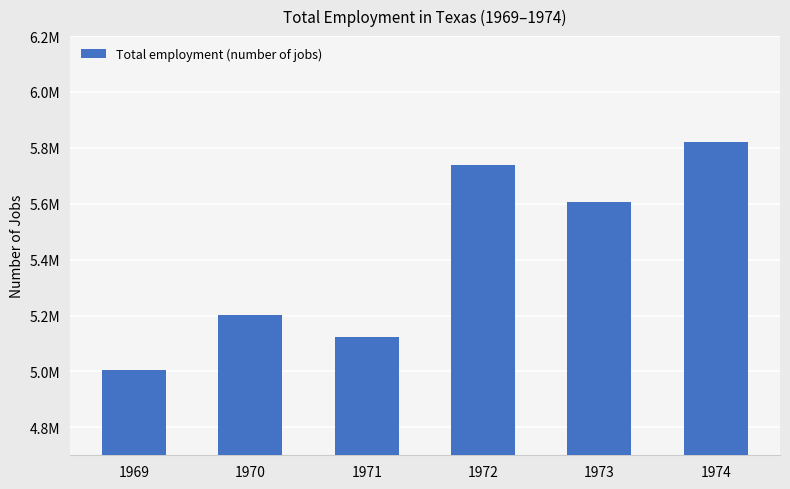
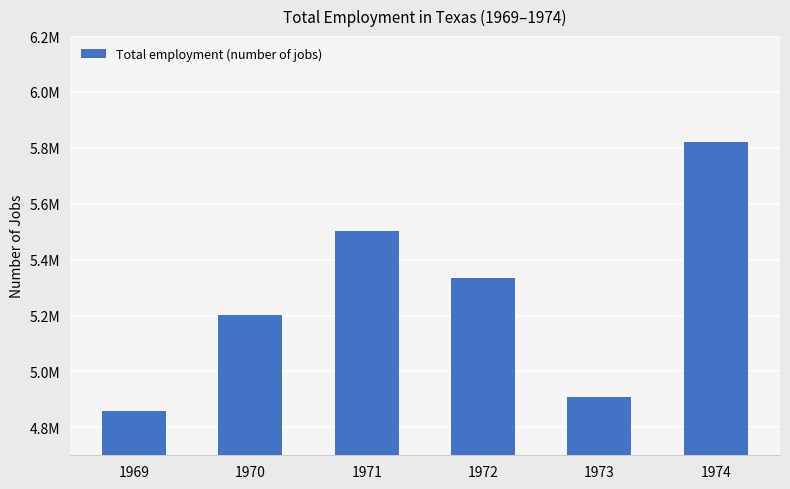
  {
-   "1969": 5010000,
+   "1969": 4860000,
    "1970": 5200000,
-   "1971": 5120000,
-   "1972": 5740000,
-   "1973": 5610000,
+   "1971": 5500000,
+   "1972": 5330000,
+   "1973": 4910000,
    "1974": 5820000
  }
